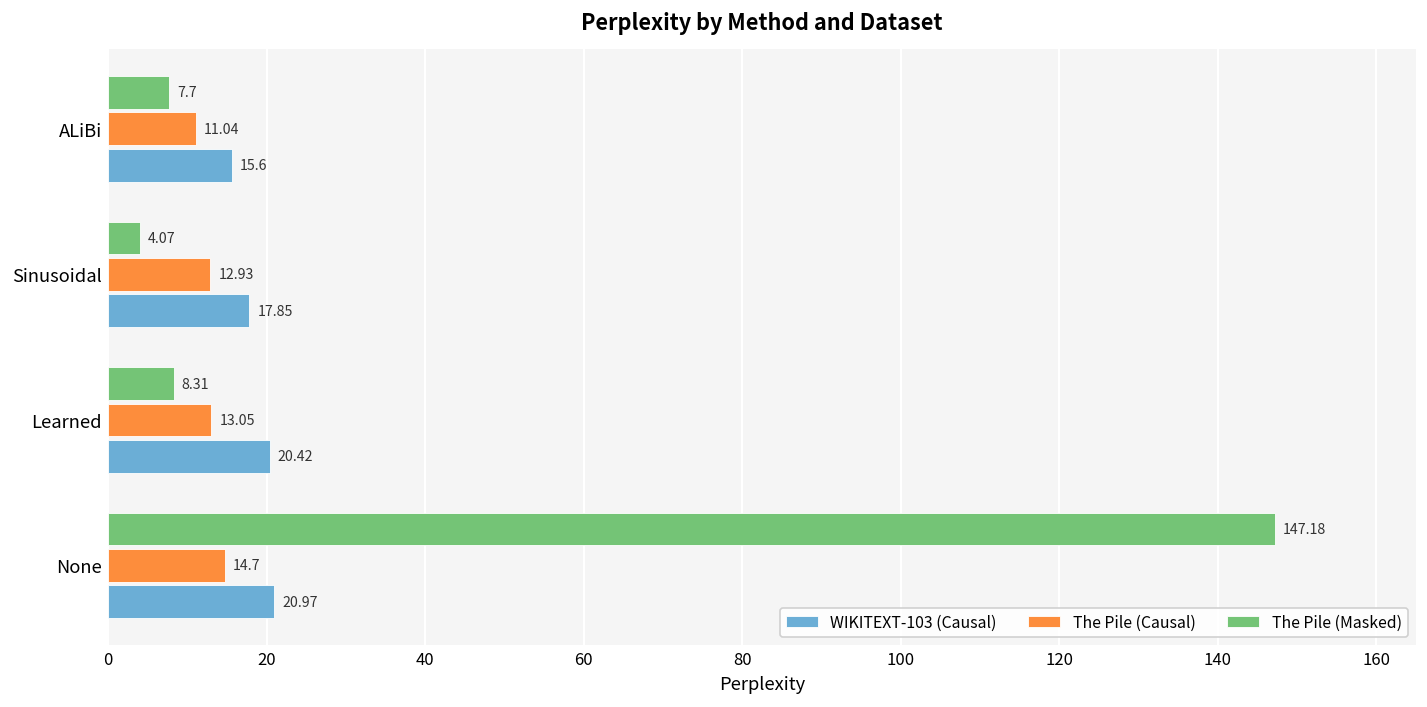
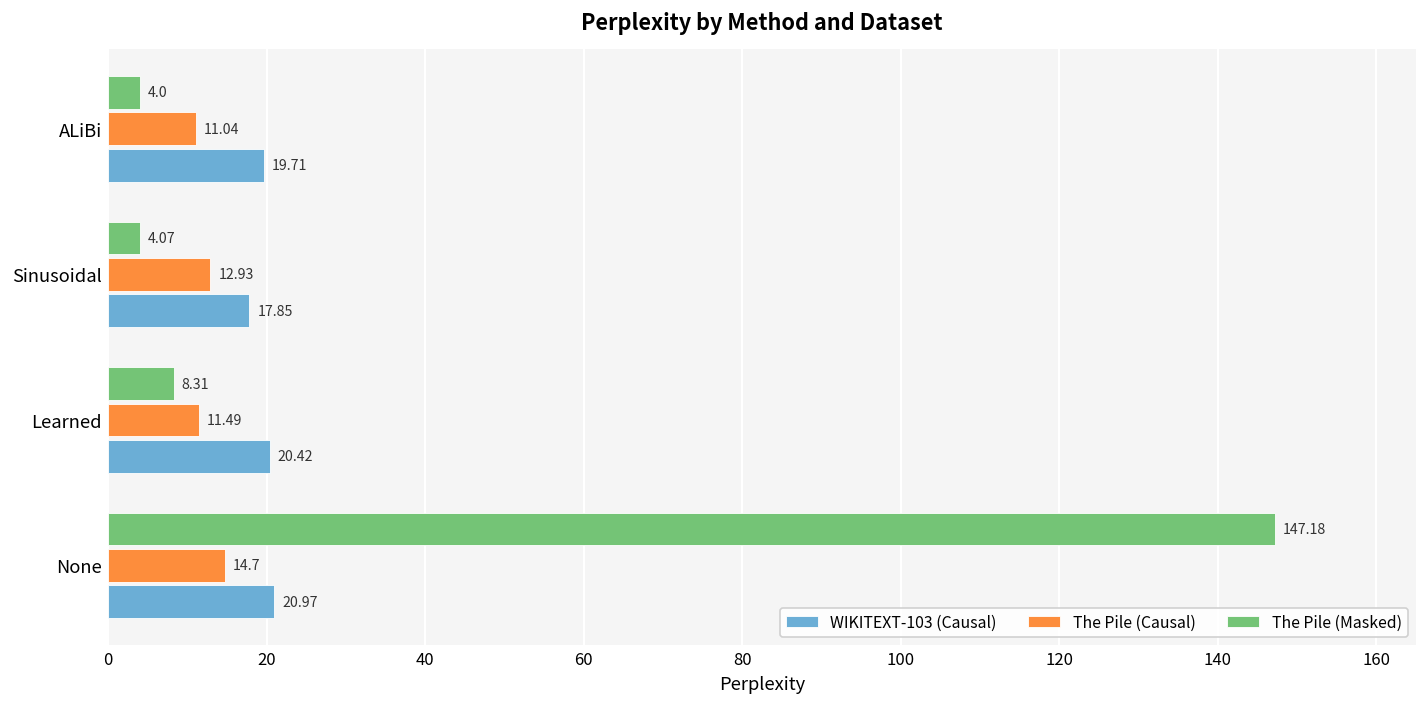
  {
    "WIKITEXT-103 (Causal)": {
-     "ALiBi": 15.6,
+     "ALiBi": 19.71,
      "Sinusoidal": 17.85,
      "Learned": 20.42,
      "None": 20.97
    },
    "The Pile (Causal)": {
      "ALiBi": 11.04,
      "Sinusoidal": 12.93,
-     "Learned": 13.05,
+     "Learned": 11.49,
      "None": 14.7
    },
    "The Pile (Masked)": {
-     "ALiBi": 7.7,
+     "ALiBi": 4.0,
      "Sinusoidal": 4.07,
      "Learned": 8.31,
      "None": 147.18
    }
  }
